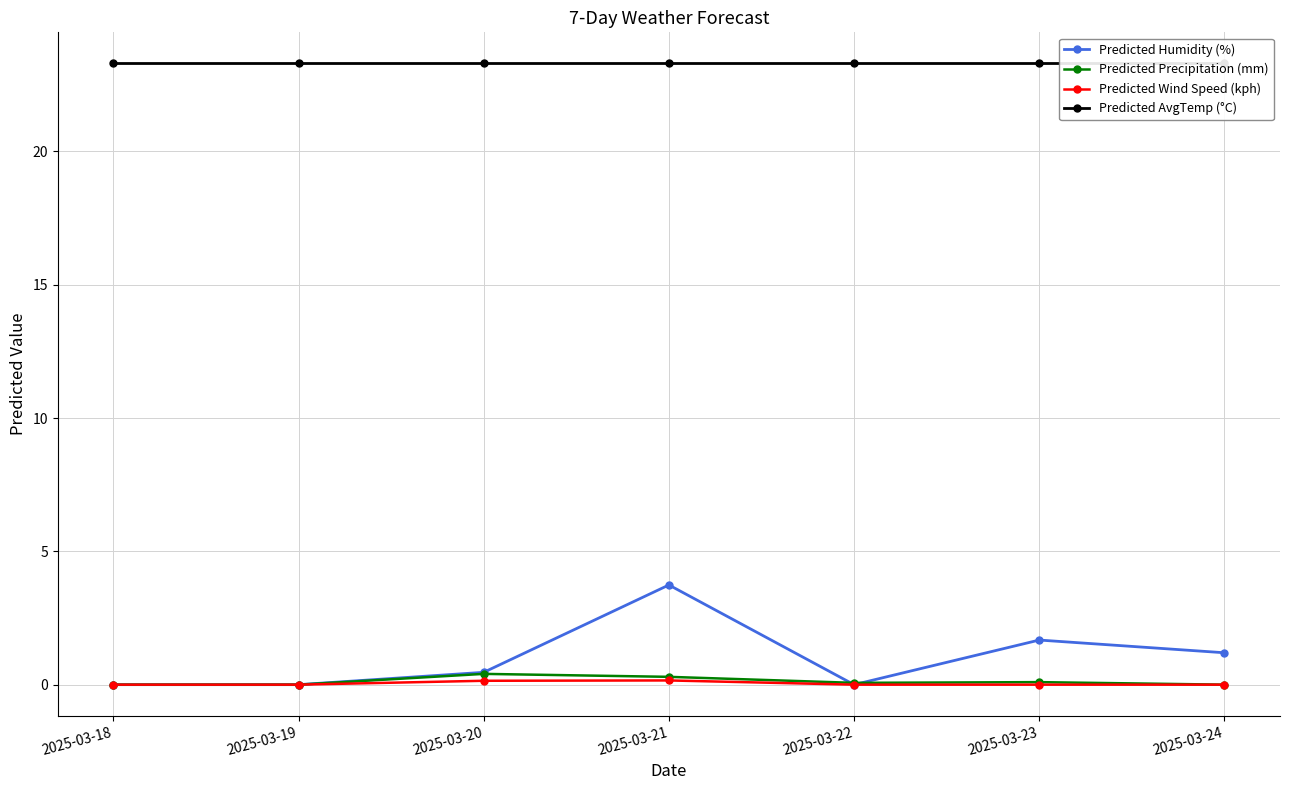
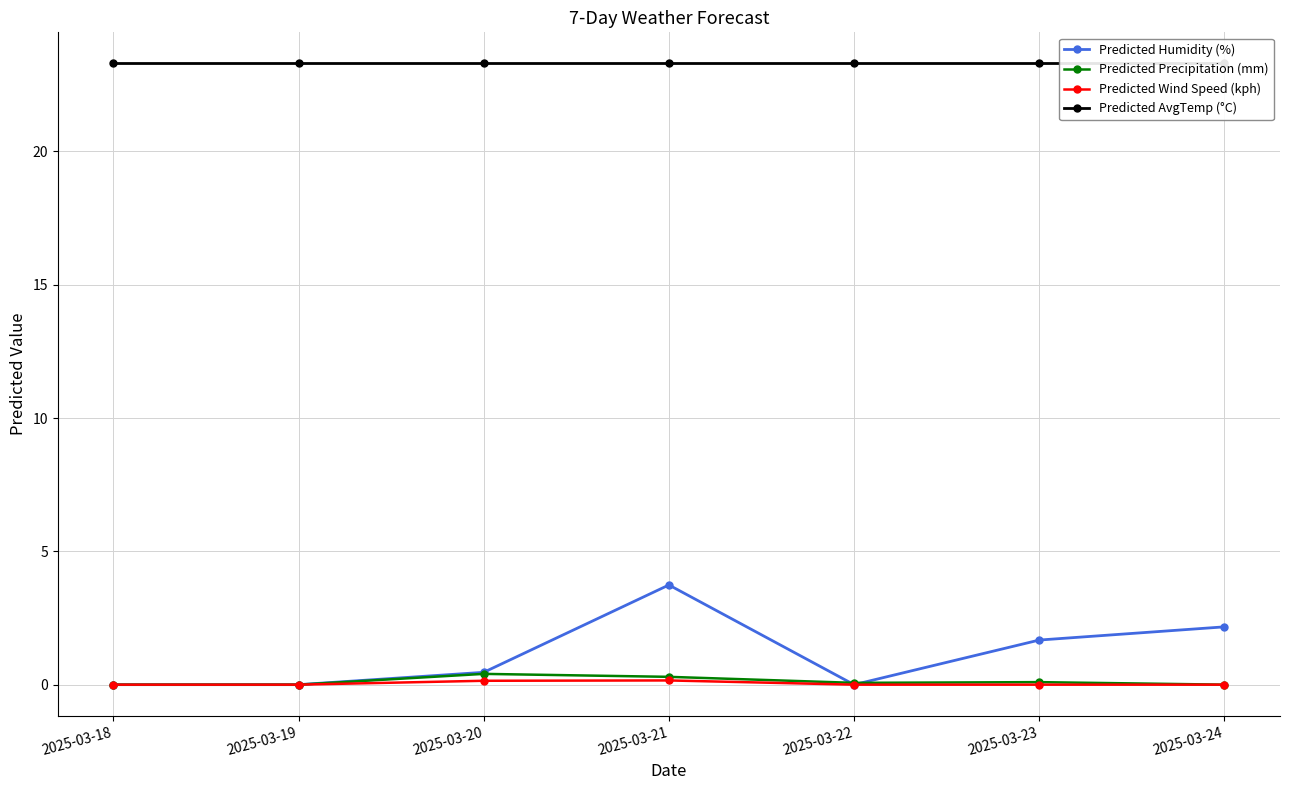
  {
    "Predicted Humidity (%)": {
      "2025-03-21": 3.7,
      "2025-03-23": 1.7,
-     "2025-03-24": 1.2
+     "2025-03-24": 2.2
    },
    "Predicted Precipitation (mm)": {
      "2025-03-21": 0.3,
      "2025-03-23": 0.1
    },
    "Predicted Wind Speed (kph)": {
      "2025-03-20": 0.1,
      "2025-03-21": 0.2,
      "2025-03-23": 0.0
    },
    "Predicted AvgTemp (°C)": {
      "2025-03-18": 23.3,
      "2025-03-19": 23.3,
      "2025-03-20": 23.3,
      "2025-03-21": 23.3,
      "2025-03-22": 23.3,
      "2025-03-23": 23.3
    }
  }
